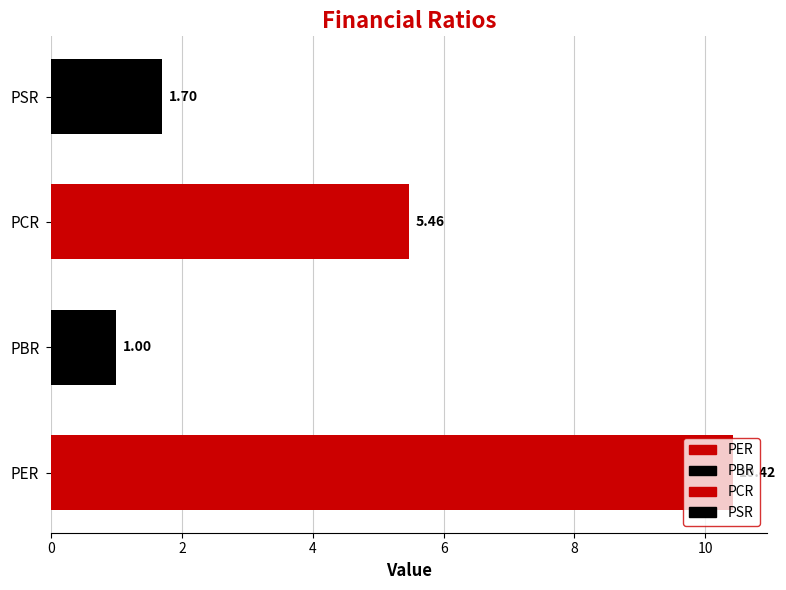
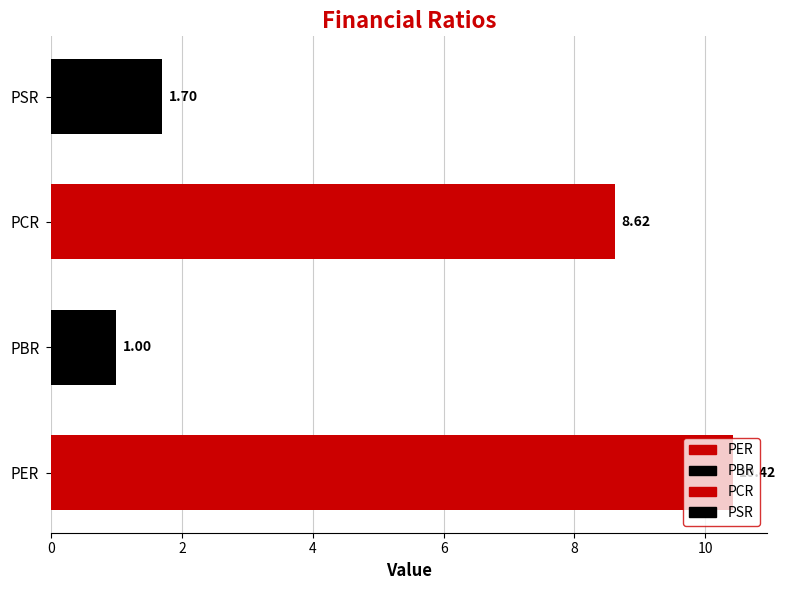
  {
    "PSR": 1.70,
-   "PCR": 5.46,
+   "PCR": 8.62,
    "PBR": 1.00
  }
